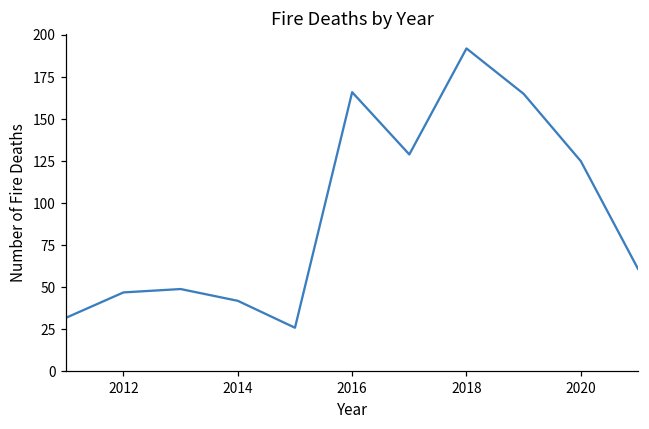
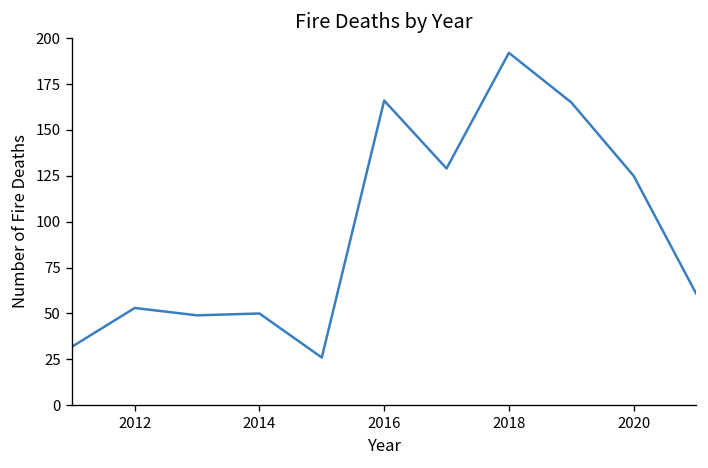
  {
-   "2012": 47,
-   "2014": 42,
+   "2012": 53,
+   "2014": 50,
    "2016": 166,
    "2018": 192,
    "2020": 125
  }
